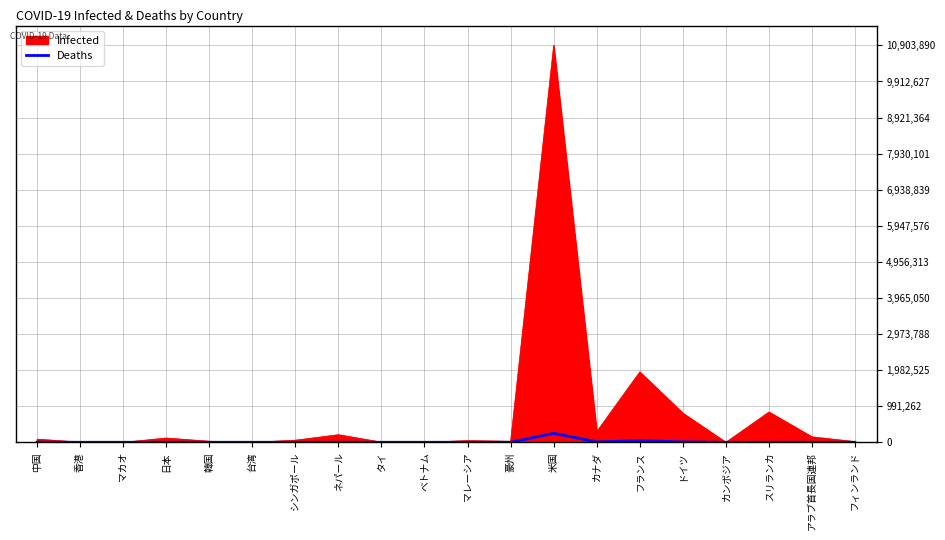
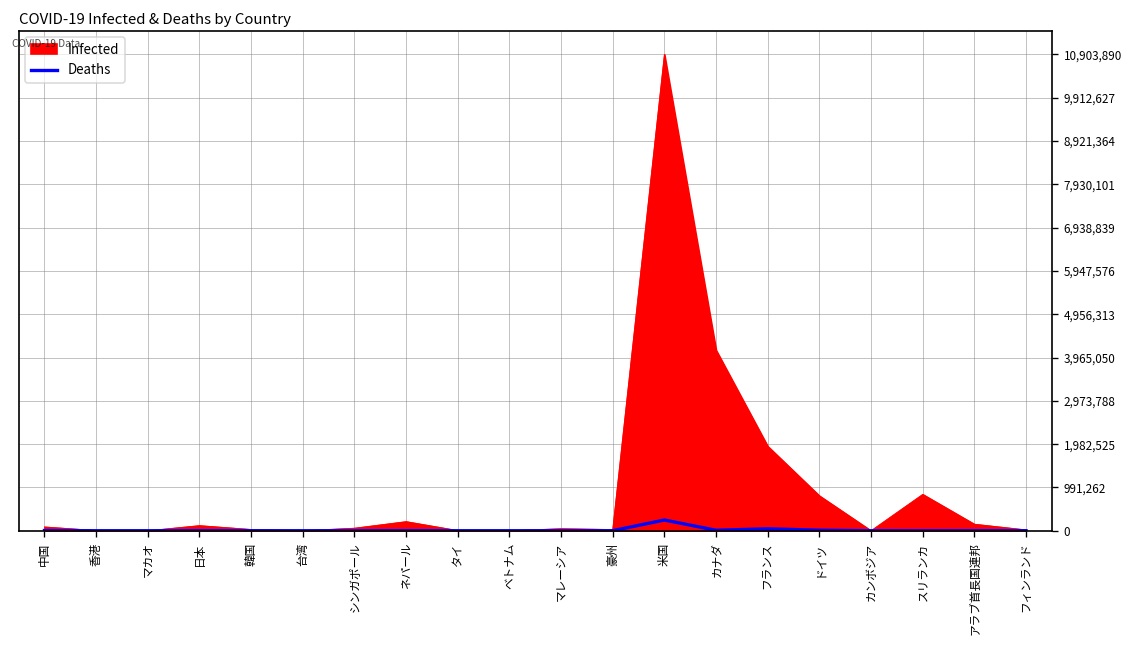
  {
    "Infected": {
      "中国": "100,000",
      "日本": "100,000",
      "ネパール": "200,000",
      "米国": "10,900,000",
-     "カナダ": "300,000",
+     "カナダ": "4,100,000",
      "フランス": "1,900,000",
      "ドイツ": "800,000",
      "スリランカ": "800,000",
      "アラブ首長国連邦": "100,000"
    },
    "Deaths": {
      "中国": "0",
      "日本": "0",
      "ネパール": "0",
      "米国": "200,000",
      "カナダ": "0",
      "フランス": "0",
      "ドイツ": "0",
      "スリランカ": "0",
      "アラブ首長国連邦": "0"
    }
  }
